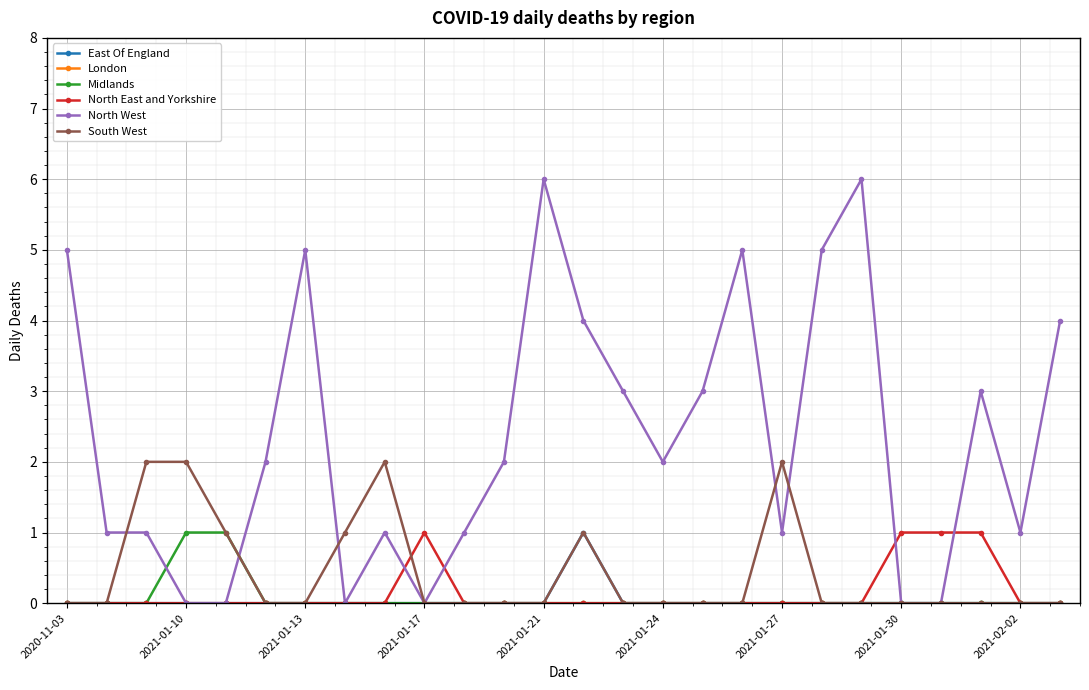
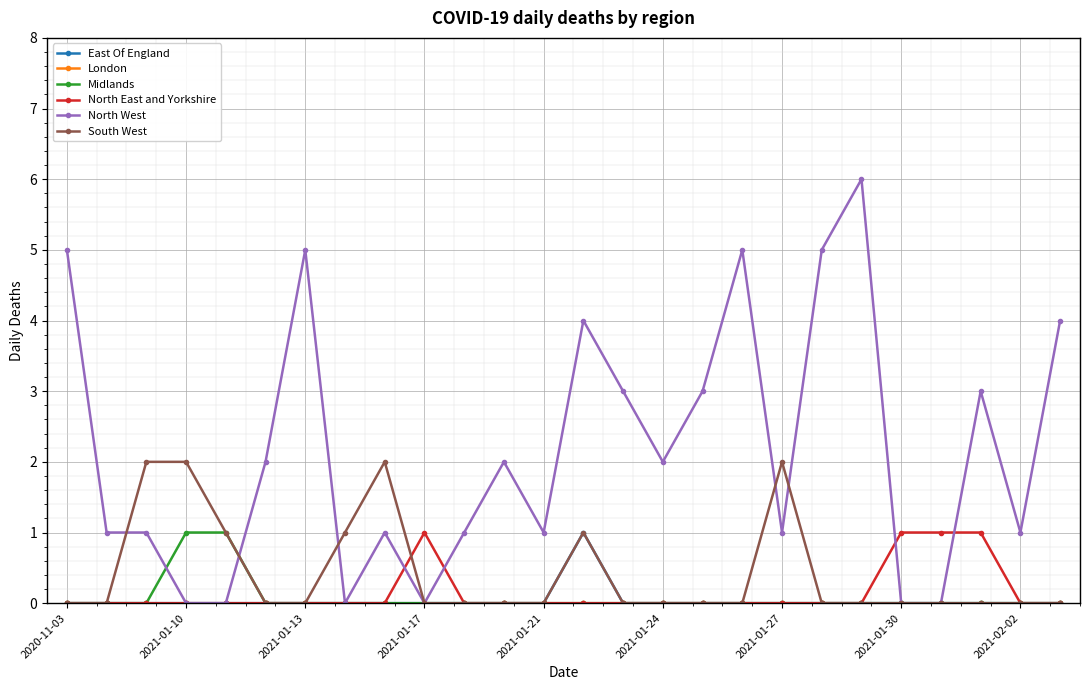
  {
    "Midlands": {
      "2021-01-10": 1
    },
    "North East and Yorkshire": {
      "2021-01-17": 1,
      "2021-01-30": 1
    },
    "North West": {
      "2020-11-03": 5,
      "2021-01-13": 5,
-     "2021-01-21": 6,
+     "2021-01-21": 1,
      "2021-01-24": 2,
      "2021-01-27": 1,
      "2021-02-02": 1
    },
    "South West": {
      "2021-01-10": 2,
      "2021-01-27": 2
    }
  }
